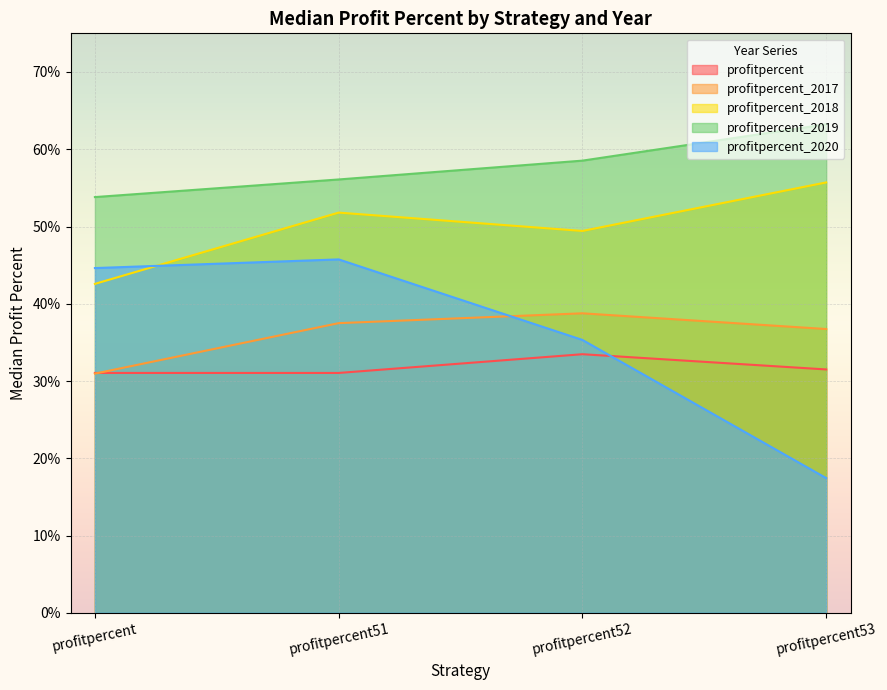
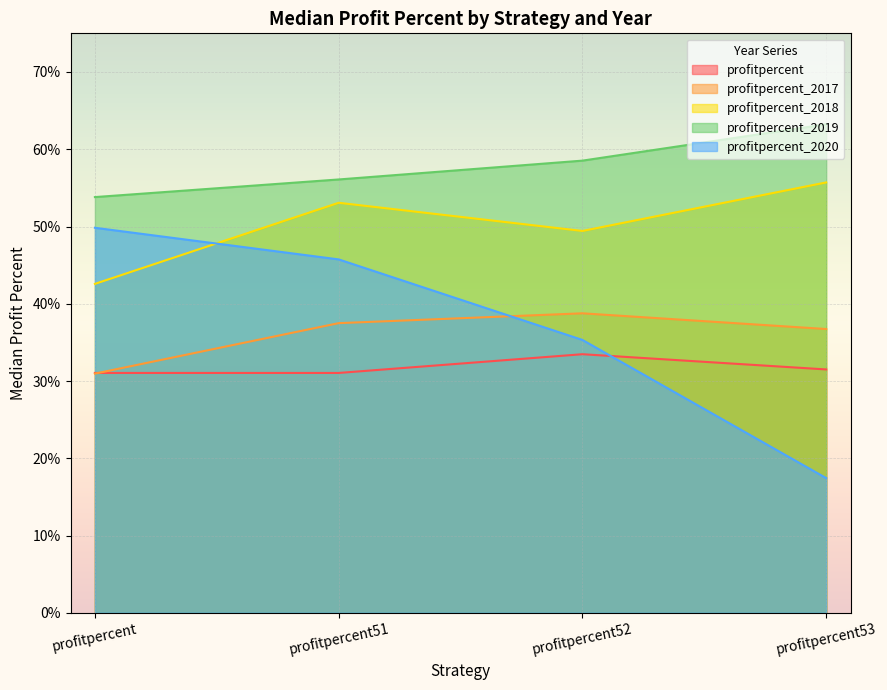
  {
    "profitpercent": {
      "profitpercent51": "31%",
      "profitpercent52": "33%",
      "profitpercent53": "32%"
    },
    "profitpercent_2017": {
      "profitpercent51": "37%",
      "profitpercent52": "39%",
      "profitpercent53": "37%"
    },
    "profitpercent_2018": {
      "profitpercent": "43%",
-     "profitpercent51": "52%",
+     "profitpercent51": "53%",
      "profitpercent52": "49%",
      "profitpercent53": "56%"
    },
    "profitpercent_2019": {
      "profitpercent": "54%",
      "profitpercent51": "56%",
      "profitpercent52": "59%"
    },
    "profitpercent_2020": {
-     "profitpercent": "45%",
+     "profitpercent": "50%",
      "profitpercent51": "46%",
      "profitpercent52": "35%",
      "profitpercent53": "17%"
    }
  }
